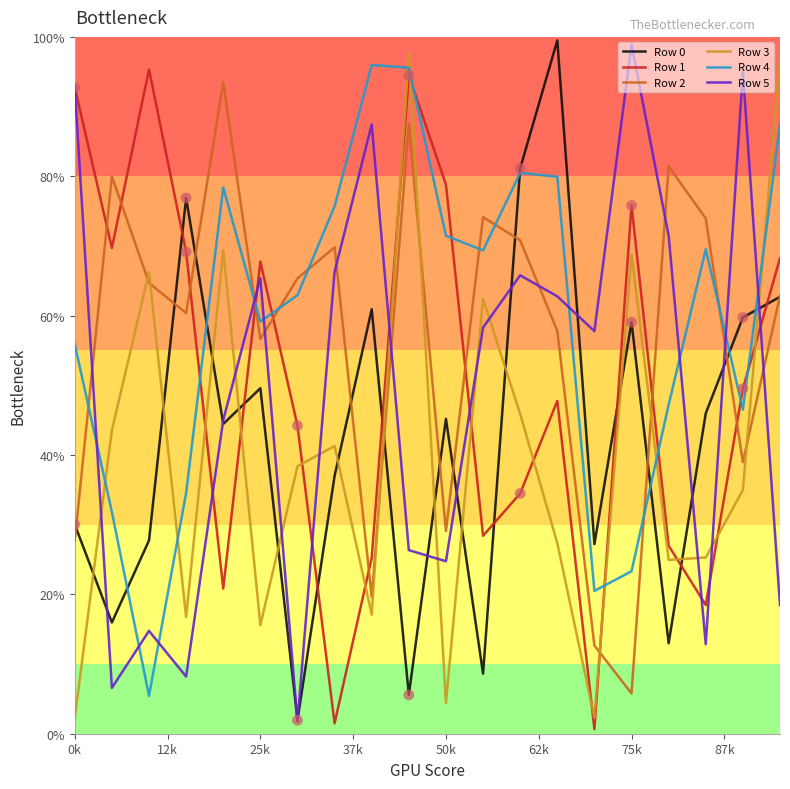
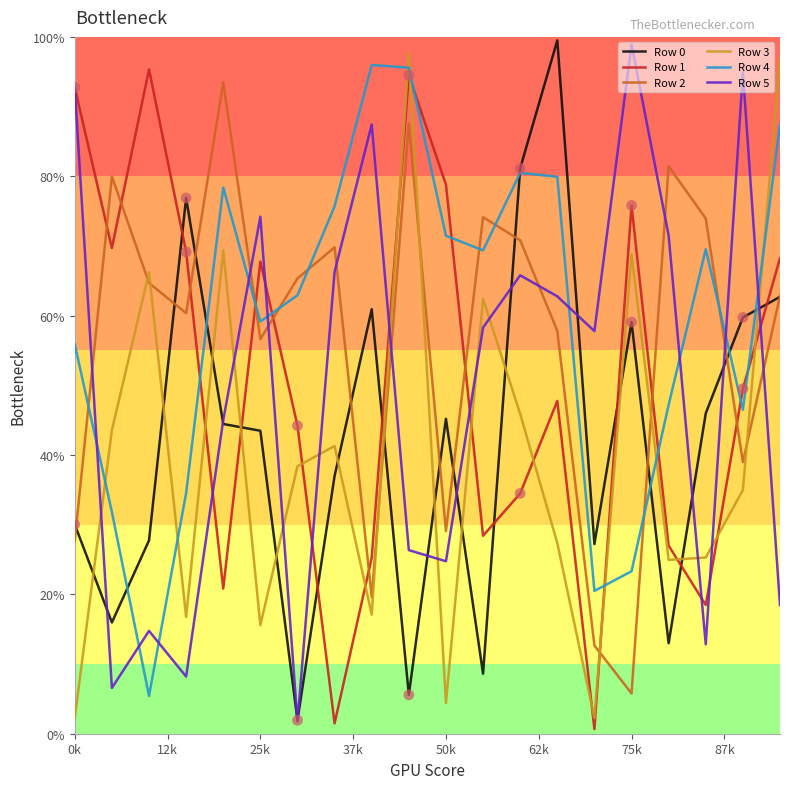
  {
    "Row 0": {
-     "25k": "50%",
+     "25k": "43%",
      "50k": "45%"
    },
    "Row 1": {
      "25k": "68%",
      "50k": "79%"
    },
    "Row 4": {
      "0k": "56%",
      "25k": "59%",
      "50k": "71%",
      "75k": "23%"
    },
    "Row 5": {
-     "25k": "65%",
+     "25k": "74%",
      "50k": "25%"
    }
  }
